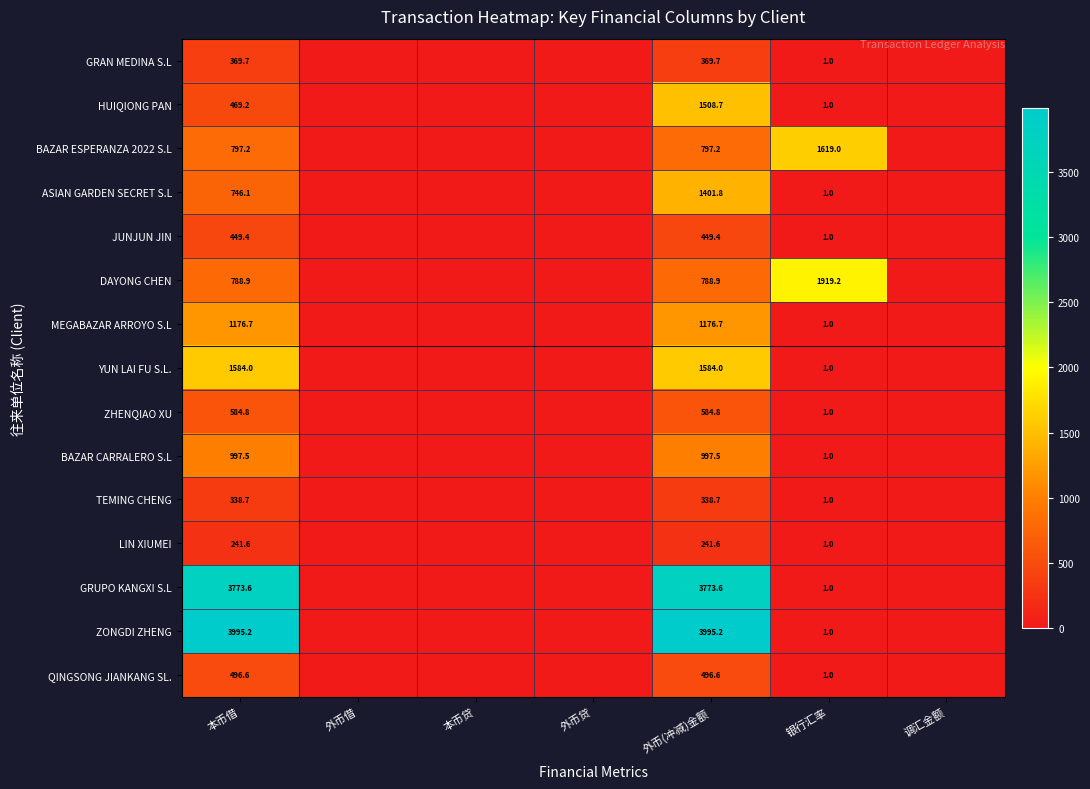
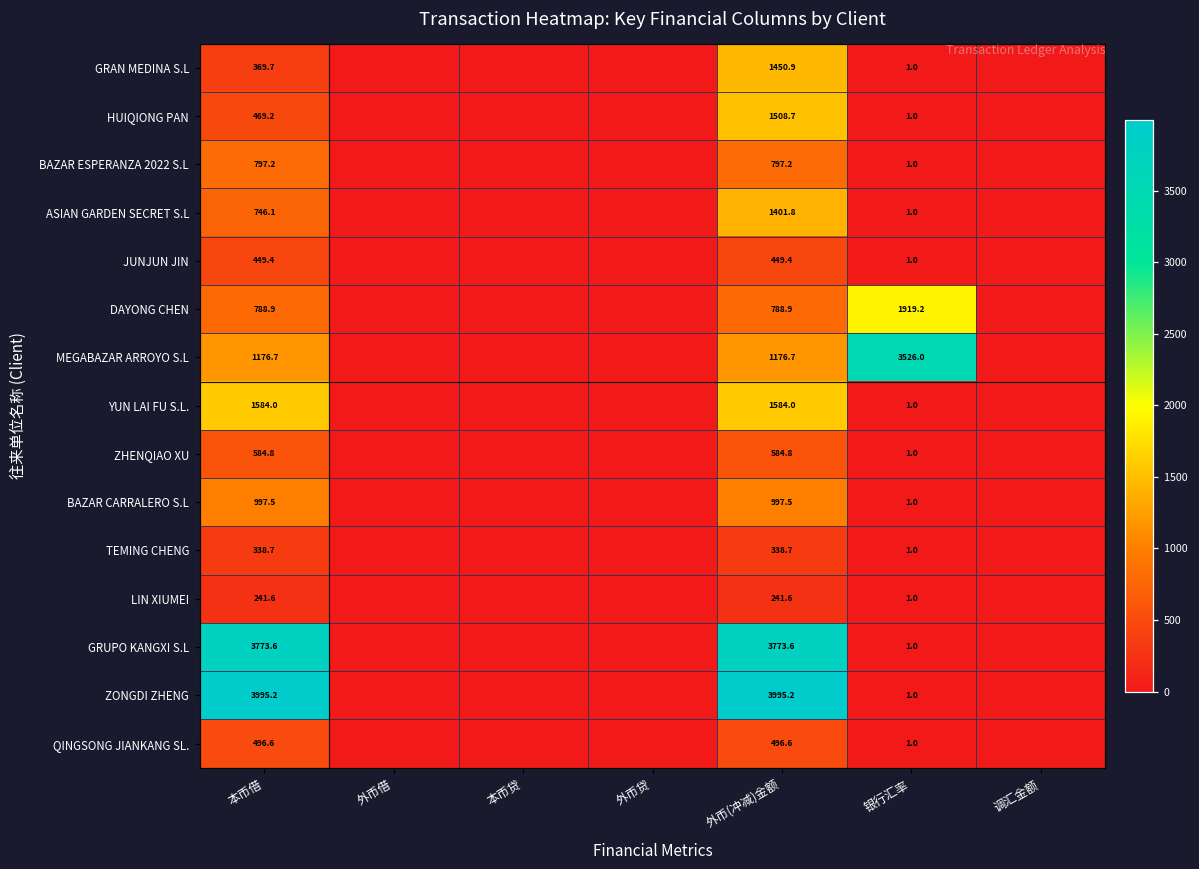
  {
    "GRAN MEDINA S.L": {
      "本币借": 369.7,
-     "外币(冲减)金额": 369.7,
+     "外币(冲减)金额": 1450.9,
      "银行汇率": 1.0
    },
    "HUIQIONG PAN": {
      "本币借": 469.2,
      "外币(冲减)金额": 1508.7,
      "银行汇率": 1.0
    },
    "BAZAR ESPERANZA 2022 S.L": {
      "本币借": 797.2,
      "外币(冲减)金额": 797.2,
-     "银行汇率": 1619.0
+     "银行汇率": 1.0
    },
    "ASIAN GARDEN SECRET S.L": {
      "本币借": 746.1,
      "外币(冲减)金额": 1401.8,
      "银行汇率": 1.0
    },
    "JUNJUN JIN": {
      "本币借": 449.4,
      "外币(冲减)金额": 449.4,
      "银行汇率": 1.0
    },
    "DAYONG CHEN": {
      "本币借": 788.9,
      "外币(冲减)金额": 788.9,
      "银行汇率": 1919.2
    },
    "MEGABAZAR ARROYO S.L": {
      "本币借": 1176.7,
      "外币(冲减)金额": 1176.7,
-     "银行汇率": 1.0
+     "银行汇率": 3526.0
    },
    "YUN LAI FU S.L.": {
      "本币借": 1584.0,
      "外币(冲减)金额": 1584.0,
      "银行汇率": 1.0
    },
    "ZHENQIAO XU": {
      "本币借": 584.8,
      "外币(冲减)金额": 584.8,
      "银行汇率": 1.0
    },
    "BAZAR CARRALERO S.L": {
      "本币借": 997.5,
      "外币(冲减)金额": 997.5,
      "银行汇率": 1.0
    },
    "TEMING CHENG": {
      "本币借": 338.7,
      "外币(冲减)金额": 338.7,
      "银行汇率": 1.0
    },
    "LIN XIUMEI": {
      "本币借": 241.6,
      "外币(冲减)金额": 241.6,
      "银行汇率": 1.0
    },
    "GRUPO KANGXI S.L": {
      "本币借": 3773.6,
      "外币(冲减)金额": 3773.6,
      "银行汇率": 1.0
    },
    "ZONGDI ZHENG": {
      "本币借": 3995.2,
      "外币(冲减)金额": 3995.2,
      "银行汇率": 1.0
    },
    "QINGSONG JIANKANG SL.": {
      "本币借": 496.6,
      "外币(冲减)金额": 496.6,
      "银行汇率": 1.0
    }
  }
